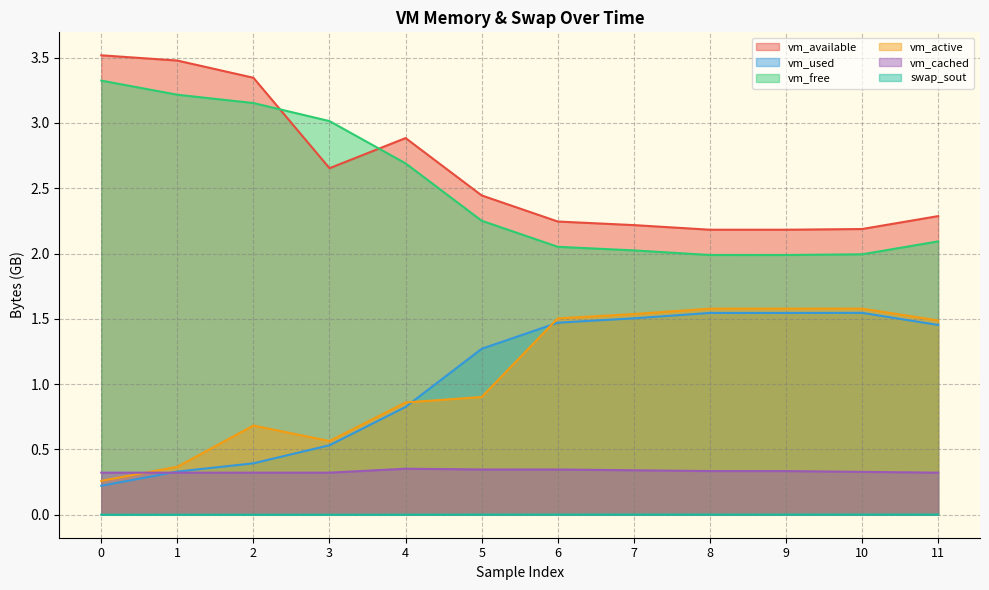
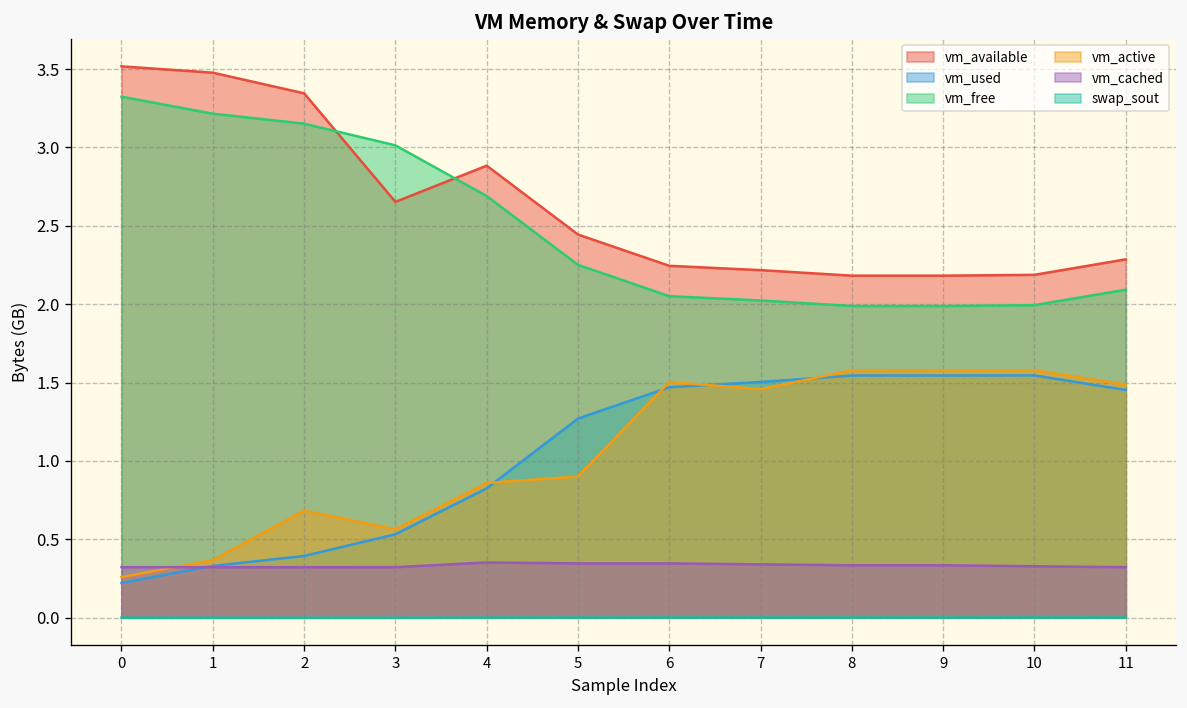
  {
    "vm_available": {
      "0": 3.52,
      "1": 3.48,
      "2": 3.35,
      "3": 2.65,
      "4": 2.88,
      "5": 2.44,
      "6": 2.24,
      "7": 2.22,
      "8": 2.18,
      "9": 2.18,
      "10": 2.19,
      "11": 2.29
    },
    "vm_active": {
      "0": 0.26,
      "1": 0.37,
      "2": 0.68,
      "3": 0.56,
      "4": 0.86,
      "5": 0.90,
      "6": 1.50,
-     "7": 1.54,
+     "7": 1.46,
      "8": 1.58,
      "9": 1.58,
      "10": 1.58,
      "11": 1.49
    },
    "vm_cached": {
      "0": 0.32,
      "2": 0.32,
      "3": 0.32,
      "4": 0.35,
      "5": 0.35,
      "6": 0.35,
      "7": 0.34,
      "8": 0.33,
      "9": 0.33,
      "10": 0.33,
      "11": 0.32
    }
  }
